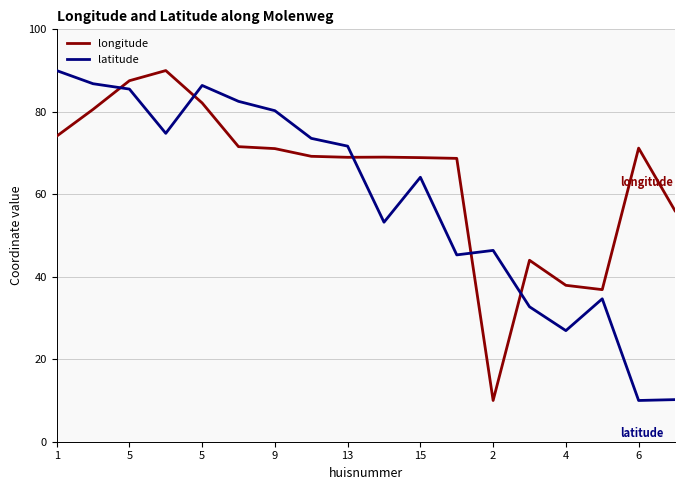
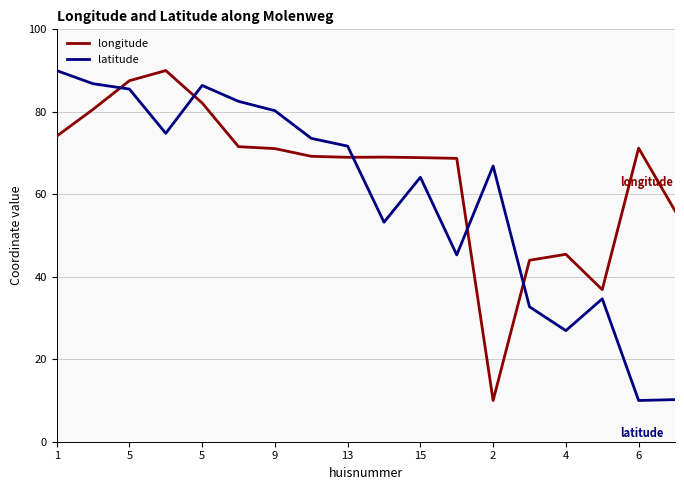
  {
    "longitude": {
      "2": 10,
-     "4": 38,
+     "4": 45,
      "6": 71
    },
    "latitude": {
-     "2": 46,
+     "2": 67,
      "4": 27,
      "6": 10
    }
  }
